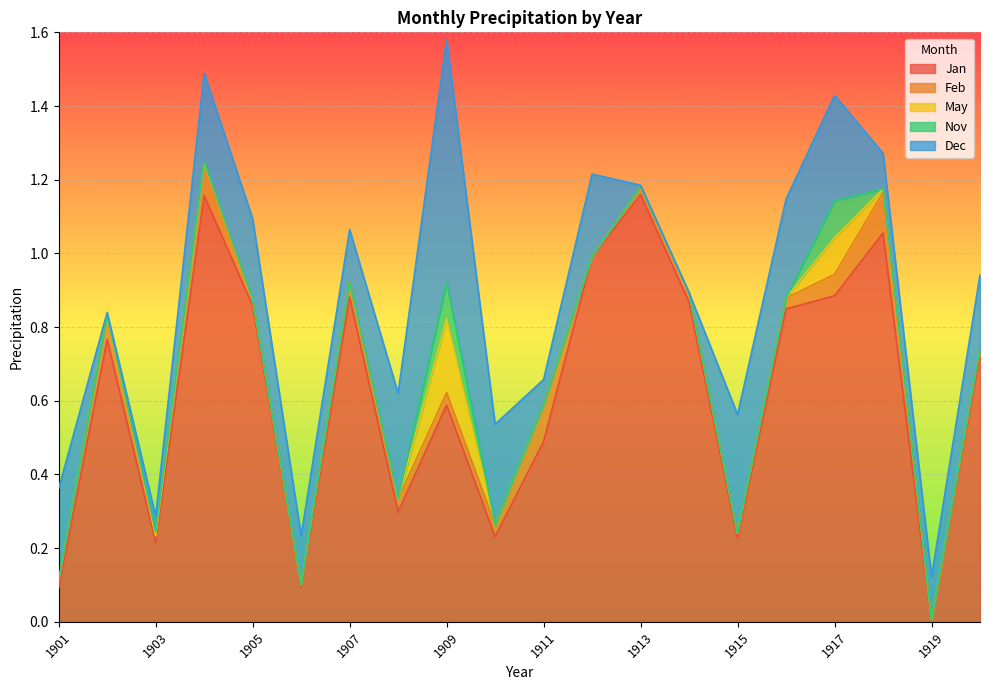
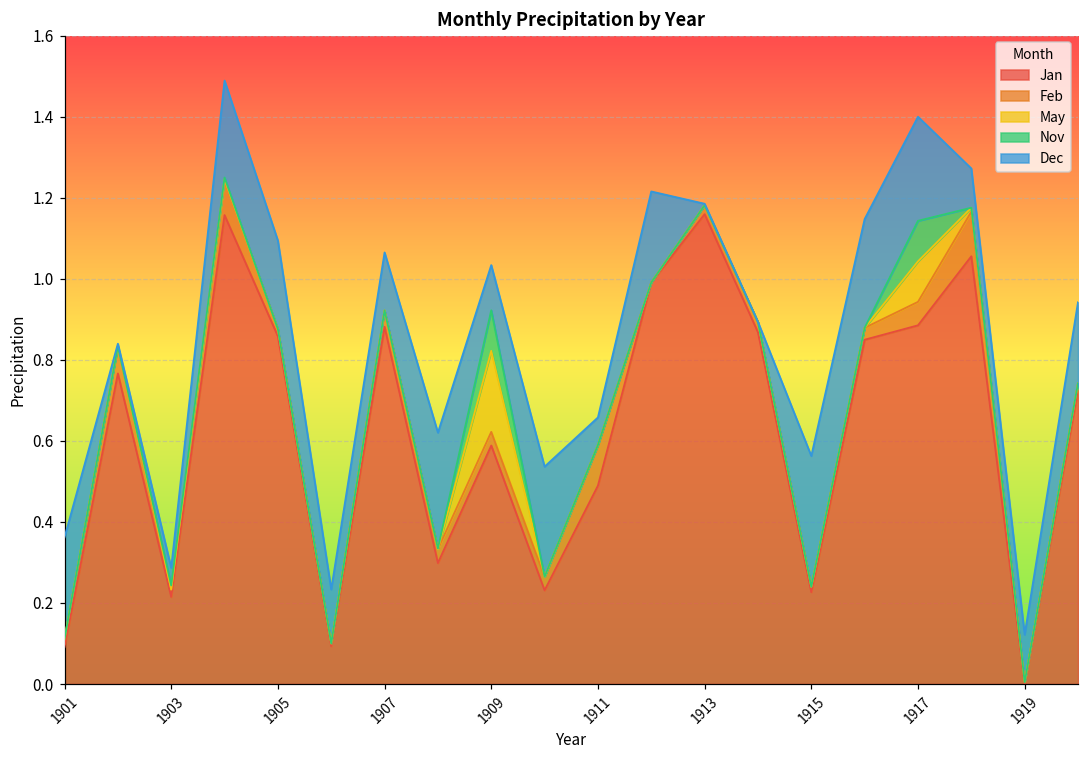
  {
    "May": {
      "1909": 0.20,
      "1917": 0.10
    },
    "Nov": {
      "1903": 0.01,
      "1909": 0.10,
      "1917": 0.10
    },
    "Dec": {
      "1901": 0.25,
      "1903": 0.04,
      "1905": 0.22,
      "1907": 0.14,
-     "1909": 0.66,
+     "1909": 0.11,
      "1911": 0.07,
      "1915": 0.32,
-     "1917": 0.29,
+     "1917": 0.26,
      "1919": 0.12
    }
  }
